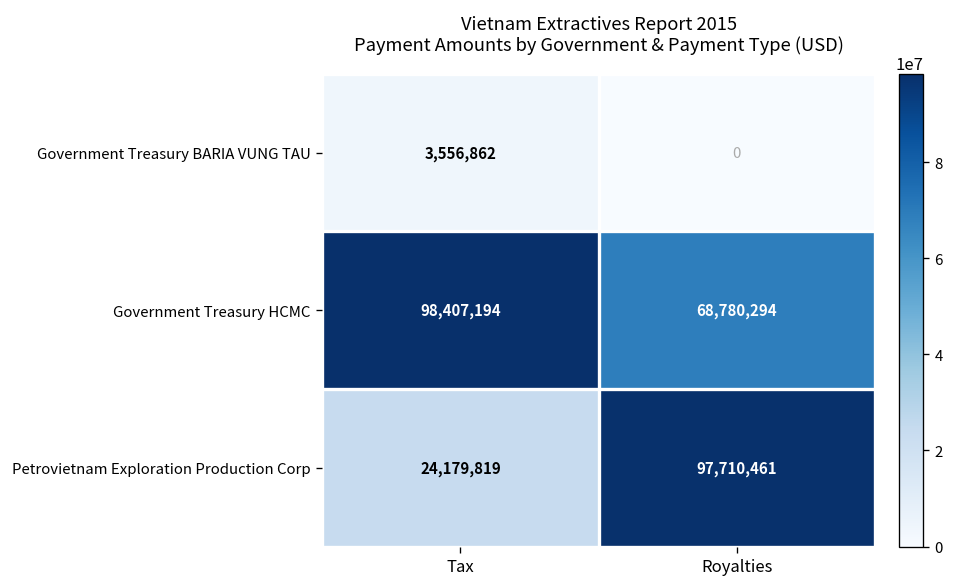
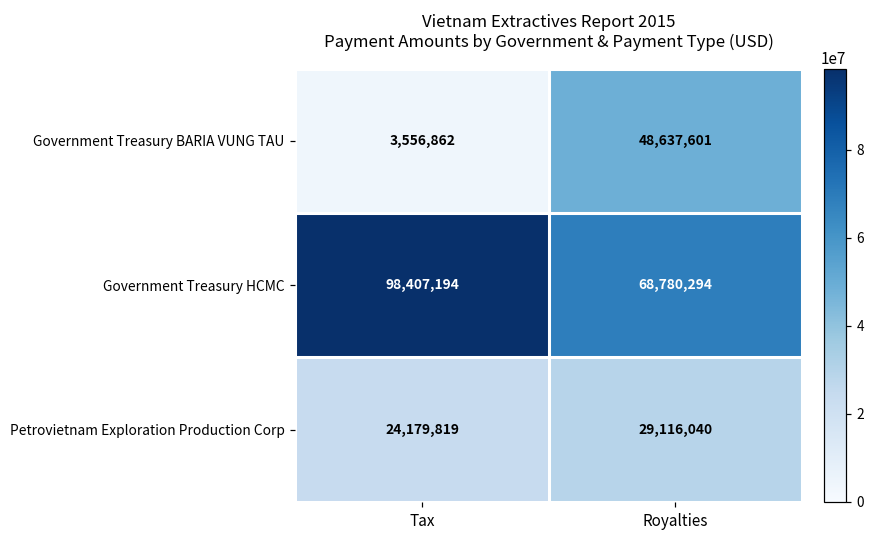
  {
    "Government Treasury BARIA VUNG TAU": {
      "Tax": "3,556,862",
-     "Royalties": "0"
+     "Royalties": "48,637,601"
    },
    "Government Treasury HCMC": {
      "Tax": "98,407,194",
      "Royalties": "68,780,294"
    },
    "Petrovietnam Exploration Production Corp": {
      "Tax": "24,179,819",
-     "Royalties": "97,710,461"
+     "Royalties": "29,116,040"
    }
  }
